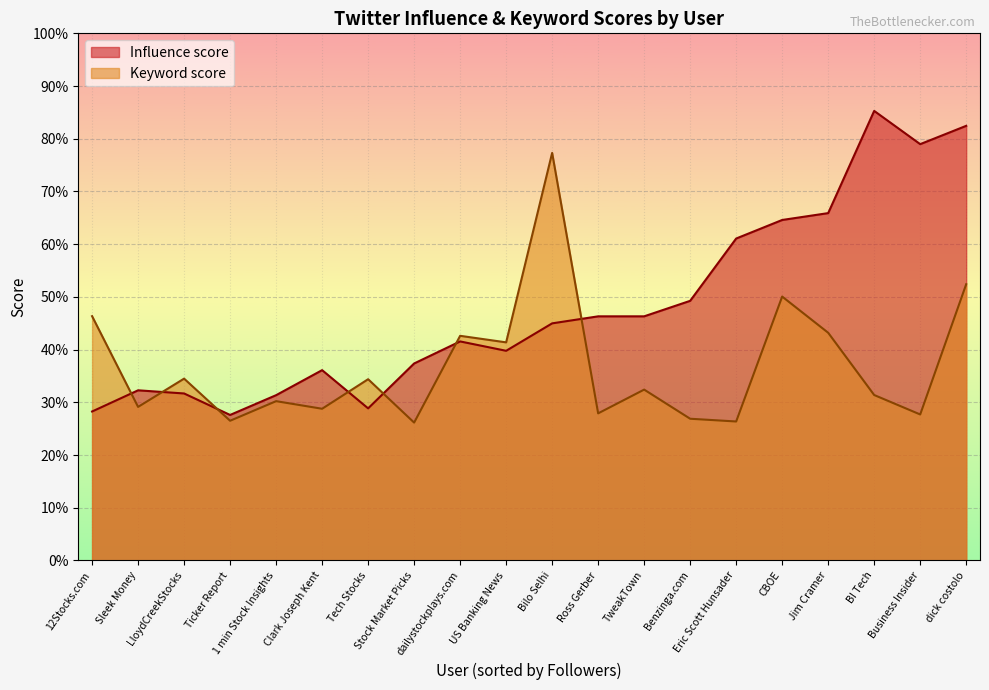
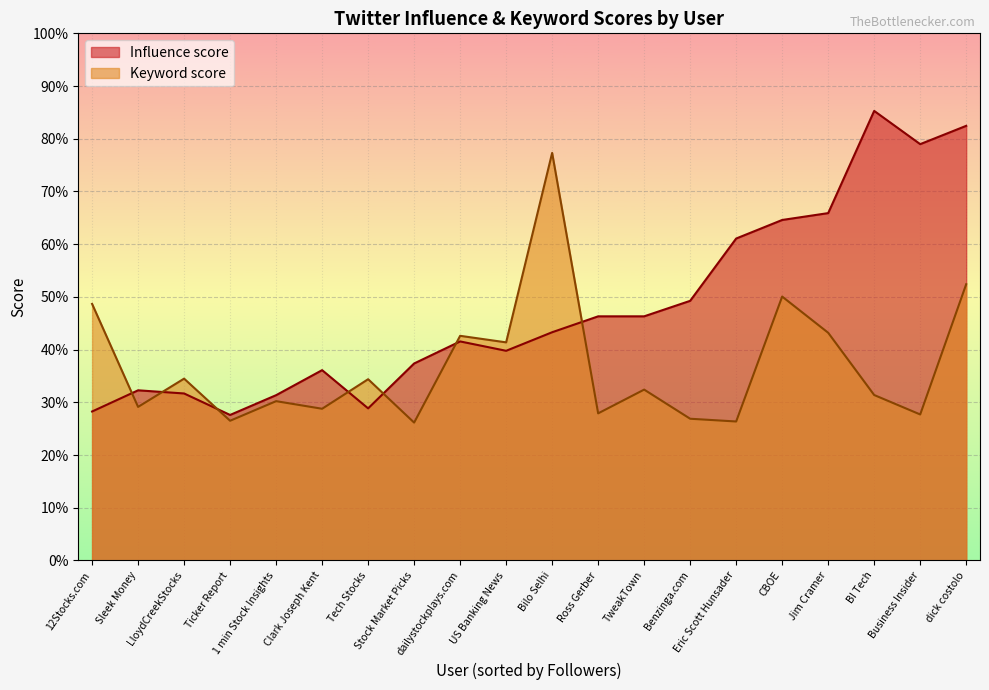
  {
    "Influence score": {
      "12Stocks.com": "28%",
      "Sleek Money": "32%",
      "LloydCreekStocks": "32%",
      "Ticker Report": "28%",
      "1 min Stock Insights": "31%",
      "Clark Joseph Kent": "36%",
      "Tech Stocks": "29%",
      "Stock Market Picks": "37%",
      "dailystockplays.com": "42%",
      "US Banking News": "40%",
-     "Bilo Selhi": "45%",
+     "Bilo Selhi": "43%",
      "Ross Gerber": "46%",
      "TweakTown": "46%",
      "Benzinga.com": "49%",
      "Eric Scott Hunsader": "61%",
      "CBOE": "65%",
      "Jim Cramer": "66%",
      "BI Tech": "85%",
      "Business Insider": "79%",
      "dick costolo": "82%"
    },
    "Keyword score": {
-     "12Stocks.com": "46%",
+     "12Stocks.com": "49%",
      "Sleek Money": "29%",
      "LloydCreekStocks": "34%",
      "Ticker Report": "27%",
      "1 min Stock Insights": "30%",
      "Clark Joseph Kent": "29%",
      "Tech Stocks": "34%",
      "Stock Market Picks": "26%",
      "dailystockplays.com": "43%",
      "US Banking News": "41%",
      "Bilo Selhi": "77%",
      "Ross Gerber": "28%",
      "TweakTown": "32%",
      "Benzinga.com": "27%",
      "Eric Scott Hunsader": "26%",
      "CBOE": "50%",
      "Jim Cramer": "43%",
      "BI Tech": "31%",
      "Business Insider": "28%",
      "dick costolo": "52%"
    }
  }
